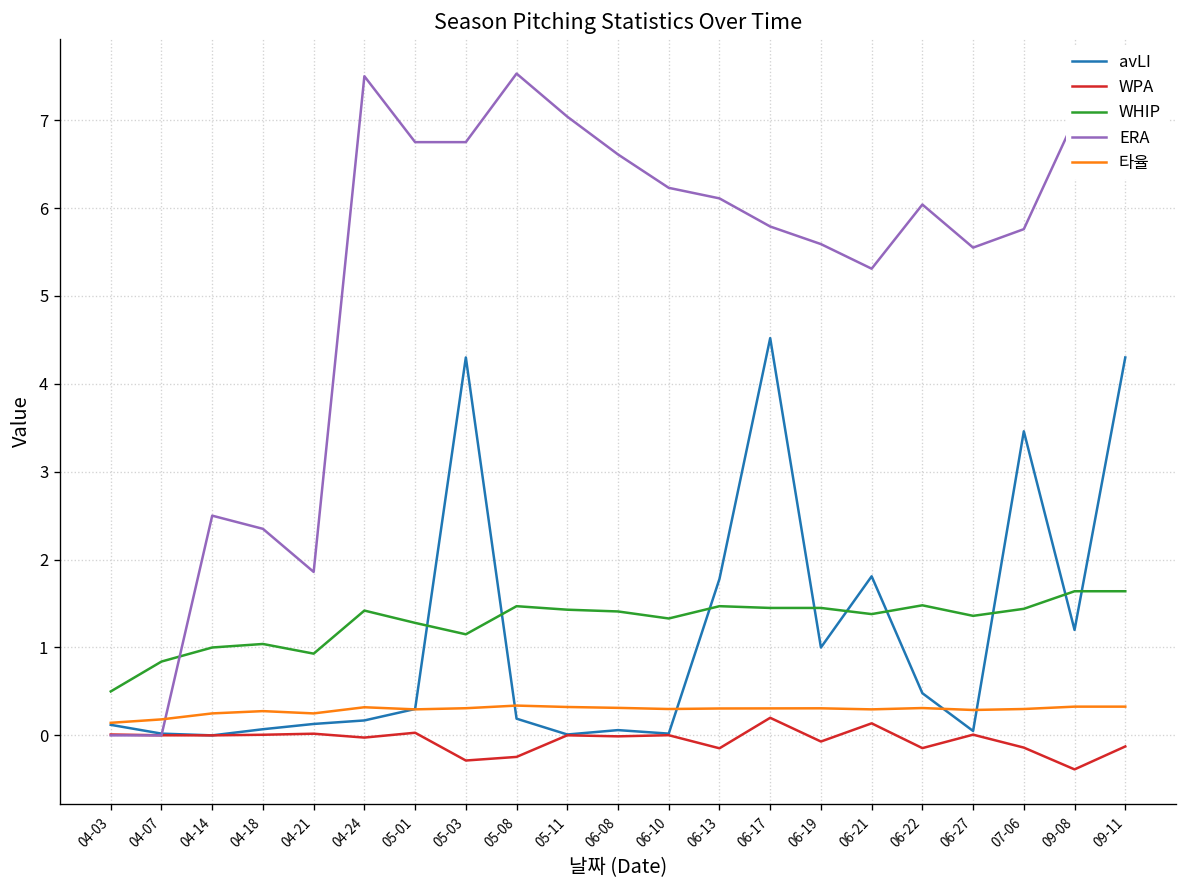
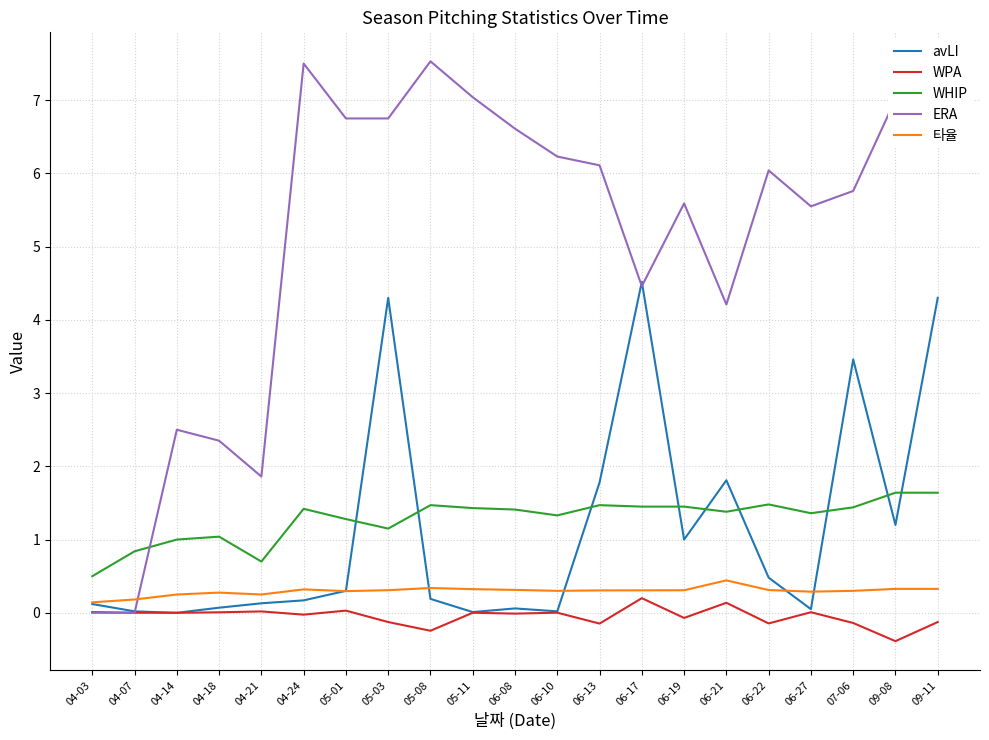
  {
    "avLI": {
      "04-18": 0.1,
      "04-21": 0.1,
      "04-24": 0.2,
      "05-03": 4.3,
      "05-08": 0.2,
      "06-08": 0.1,
      "06-13": 1.8,
      "06-17": 4.5,
      "06-19": 1.0,
      "06-21": 1.8,
      "06-22": 0.5,
      "06-27": 0.1,
      "07-06": 3.5,
      "09-08": 1.2,
      "09-11": 4.3
    },
    "WPA": {
      "04-18": 0.0,
      "04-21": 0.0,
      "04-24": 0.0,
      "05-01": 0.0,
-     "05-03": -0.3,
+     "05-03": -0.1,
      "05-08": -0.2,
      "06-08": 0.0,
      "06-13": -0.1,
      "06-17": 0.2,
      "06-19": -0.1,
      "06-21": 0.1,
      "06-22": -0.1,
      "06-27": 0.0,
      "07-06": -0.1,
      "09-08": -0.4,
      "09-11": -0.1
    },
    "WHIP": {
      "04-03": 0.5,
      "04-07": 0.8,
      "04-14": 1.0,
      "04-18": 1.0,
-     "04-21": 0.9,
+     "04-21": 0.7,
      "04-24": 1.4,
      "05-01": 1.3,
      "05-03": 1.2,
      "05-08": 1.5,
      "05-11": 1.4,
      "06-08": 1.4,
      "06-10": 1.3,
      "06-13": 1.5,
      "06-17": 1.5,
      "06-19": 1.5,
      "06-21": 1.4,
      "06-22": 1.5,
      "06-27": 1.4,
      "07-06": 1.4,
      "09-08": 1.6,
      "09-11": 1.6
    },
    "ERA": {
      "04-14": 2.5,
      "04-18": 2.4,
      "04-21": 1.9,
      "04-24": 7.5,
      "05-01": 6.8,
      "05-03": 6.8,
      "05-08": 7.5,
      "05-11": 7.0,
      "06-08": 6.6,
      "06-10": 6.2,
      "06-13": 6.1,
-     "06-17": 5.8,
+     "06-17": 4.5,
      "06-19": 5.6,
-     "06-21": 5.3,
+     "06-21": 4.2,
      "06-22": 6.0,
      "06-27": 5.6,
      "07-06": 5.8
    },
    "타율": {
      "04-07": 0.2,
      "04-14": 0.3,
      "04-18": 0.3,
      "04-21": 0.3,
      "04-24": 0.3,
      "05-03": 0.3,
      "05-08": 0.3,
      "05-11": 0.3,
      "06-08": 0.3,
      "06-10": 0.3,
      "06-13": 0.3,
      "06-17": 0.3,
      "06-19": 0.3,
-     "06-21": 0.3,
+     "06-21": 0.4,
      "06-22": 0.3,
      "06-27": 0.3,
      "07-06": 0.3,
      "09-08": 0.3,
      "09-11": 0.3
    }
  }
